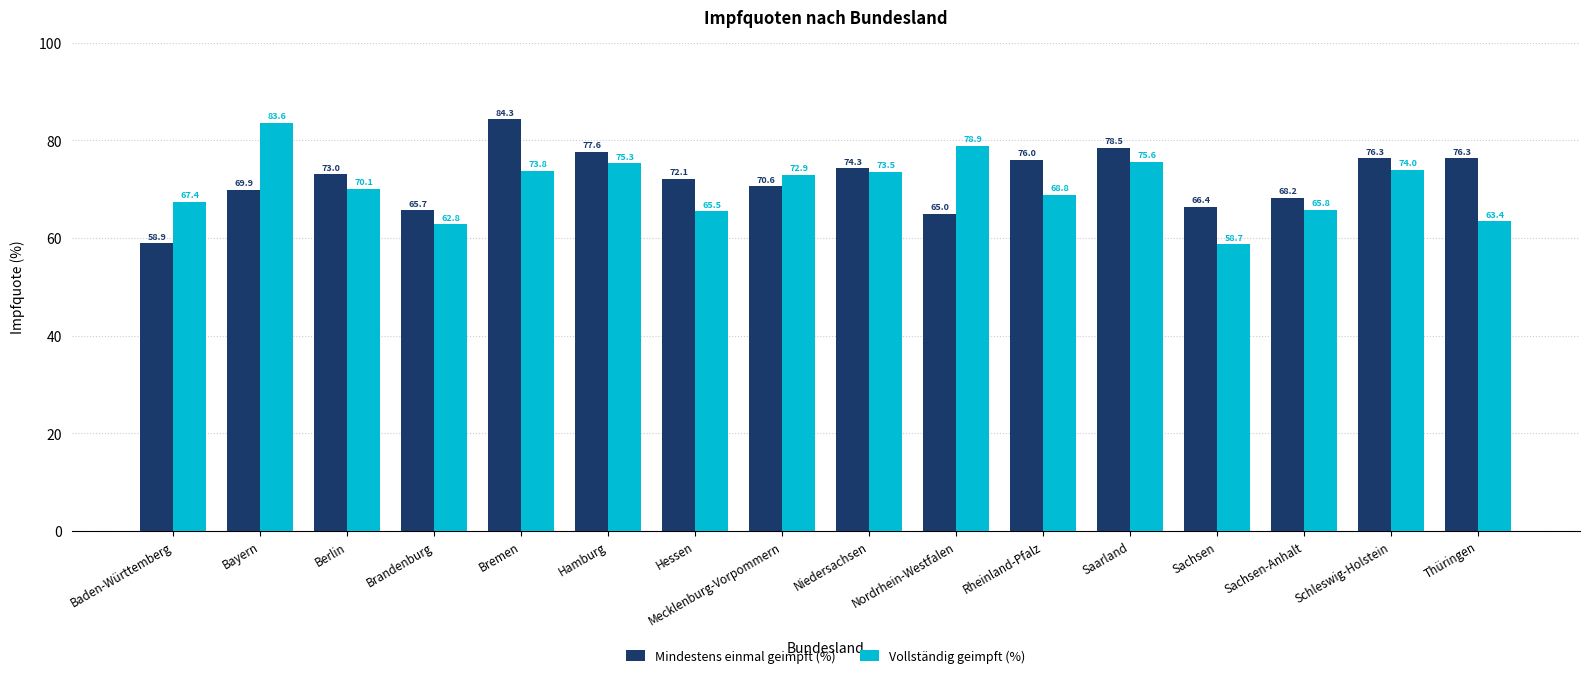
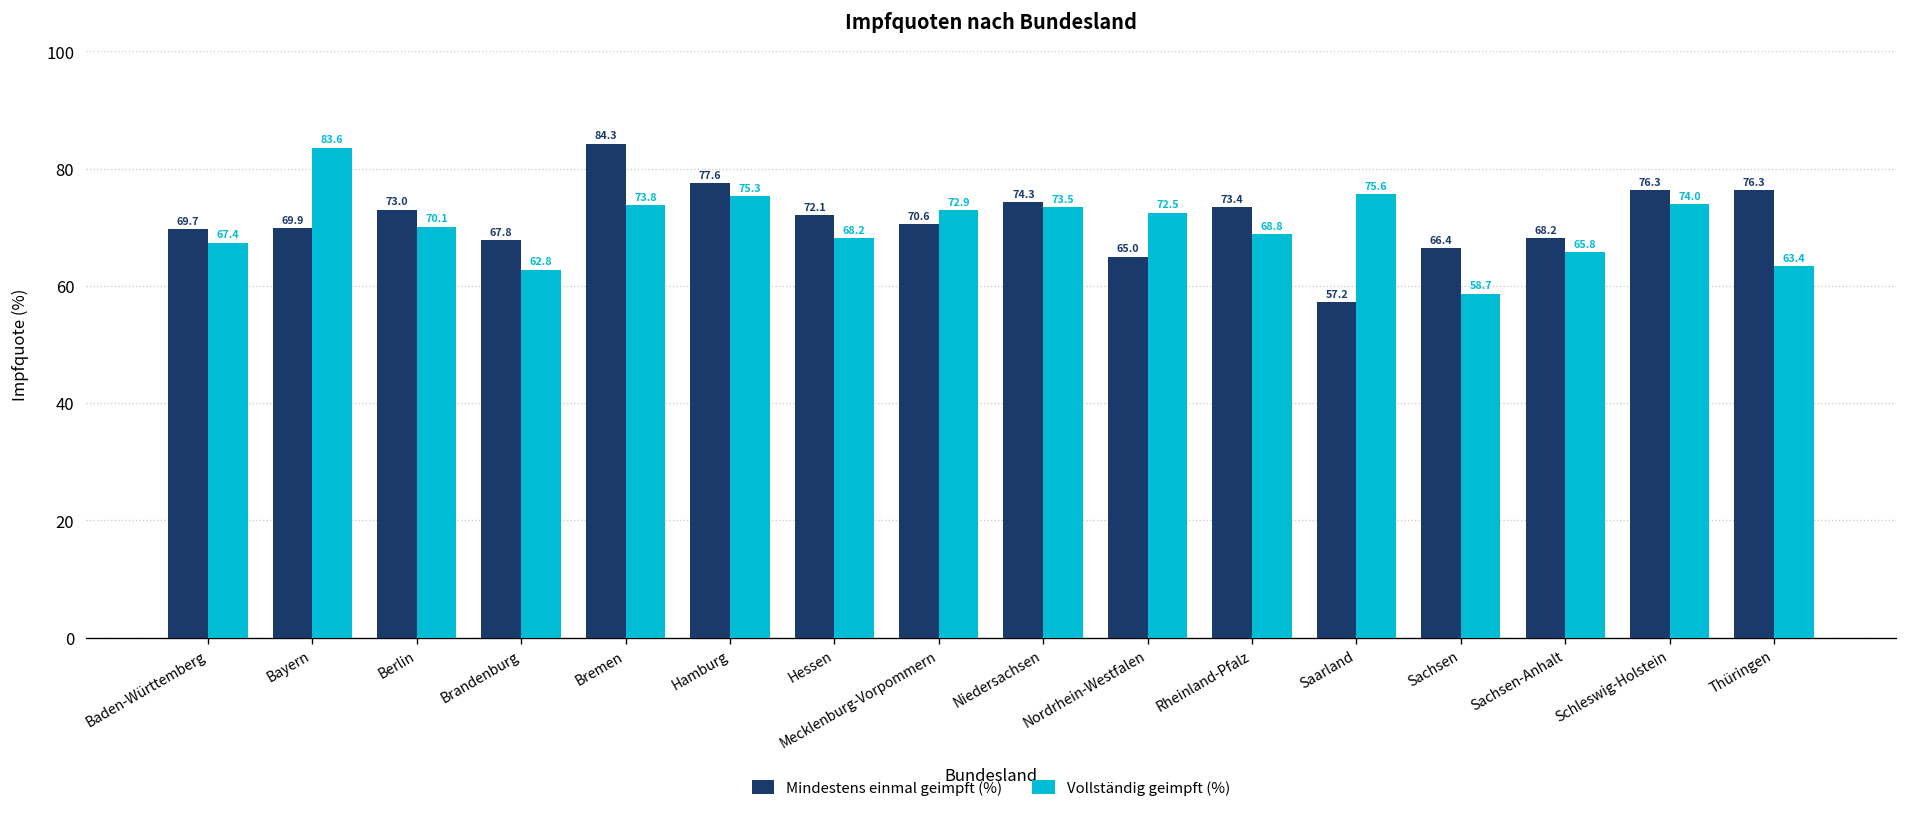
  {
    "Mindestens einmal geimpft (%)": {
-     "Baden-Württemberg": 58.9,
+     "Baden-Württemberg": 69.7,
      "Bayern": 69.9,
      "Berlin": 73.0,
-     "Brandenburg": 65.7,
+     "Brandenburg": 67.8,
      "Bremen": 84.3,
      "Hamburg": 77.6,
      "Hessen": 72.1,
      "Mecklenburg-Vorpommern": 70.6,
      "Niedersachsen": 74.3,
      "Nordrhein-Westfalen": 65.0,
-     "Rheinland-Pfalz": 76.0,
-     "Saarland": 78.5,
+     "Rheinland-Pfalz": 73.4,
+     "Saarland": 57.2,
      "Sachsen": 66.4,
      "Sachsen-Anhalt": 68.2,
      "Schleswig-Holstein": 76.3,
      "Thüringen": 76.3
    },
    "Vollständig geimpft (%)": {
      "Baden-Württemberg": 67.4,
      "Bayern": 83.6,
      "Berlin": 70.1,
      "Brandenburg": 62.8,
      "Bremen": 73.8,
      "Hamburg": 75.3,
-     "Hessen": 65.5,
+     "Hessen": 68.2,
      "Mecklenburg-Vorpommern": 72.9,
      "Niedersachsen": 73.5,
-     "Nordrhein-Westfalen": 78.9,
+     "Nordrhein-Westfalen": 72.5,
      "Rheinland-Pfalz": 68.8,
      "Saarland": 75.6,
      "Sachsen": 58.7,
      "Sachsen-Anhalt": 65.8,
      "Schleswig-Holstein": 74.0,
      "Thüringen": 63.4
    }
  }
